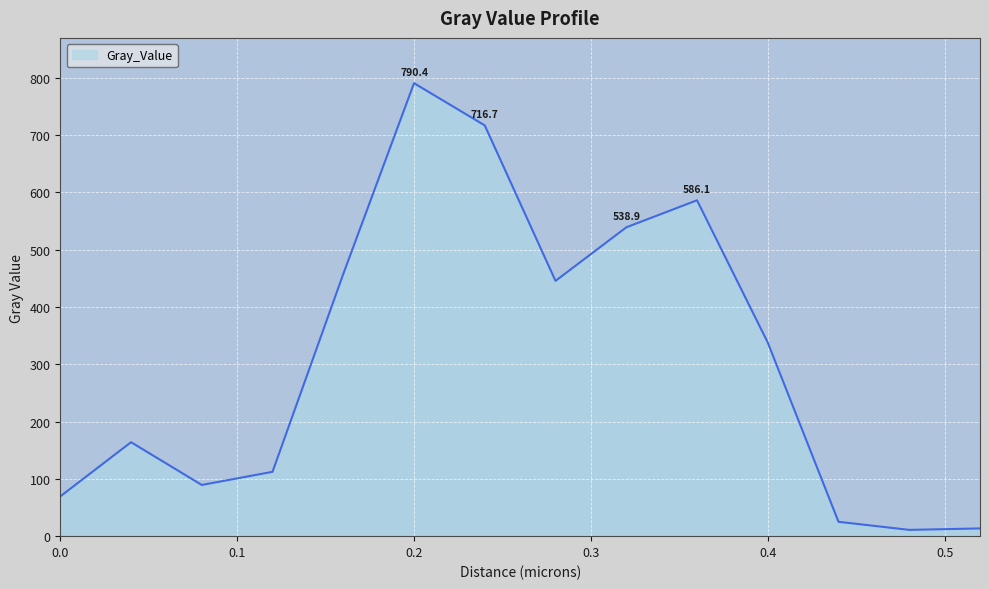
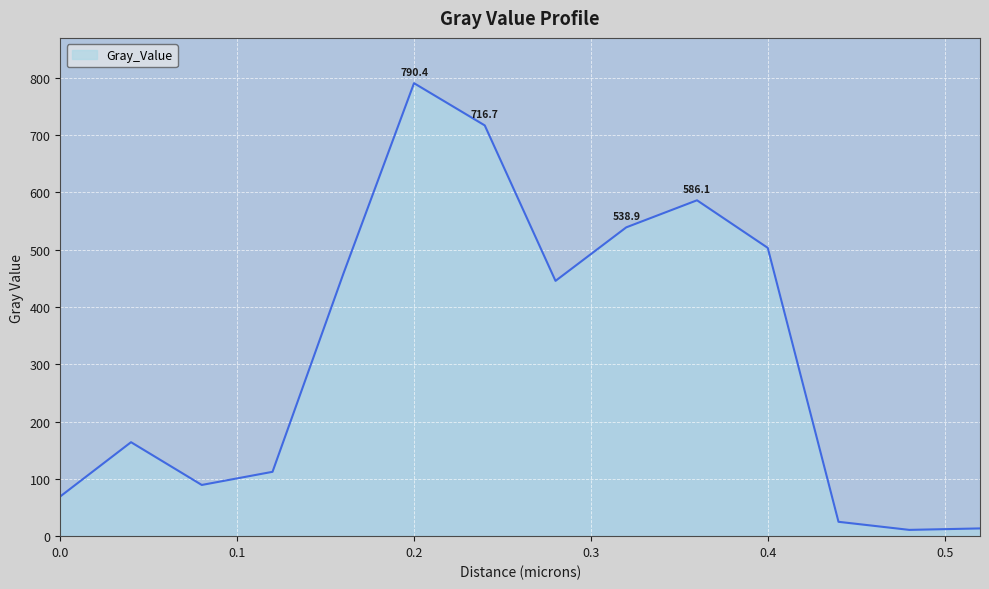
  {
    "0.0": 70,
-   "0.4": 340
+   "0.4": 500
  }
